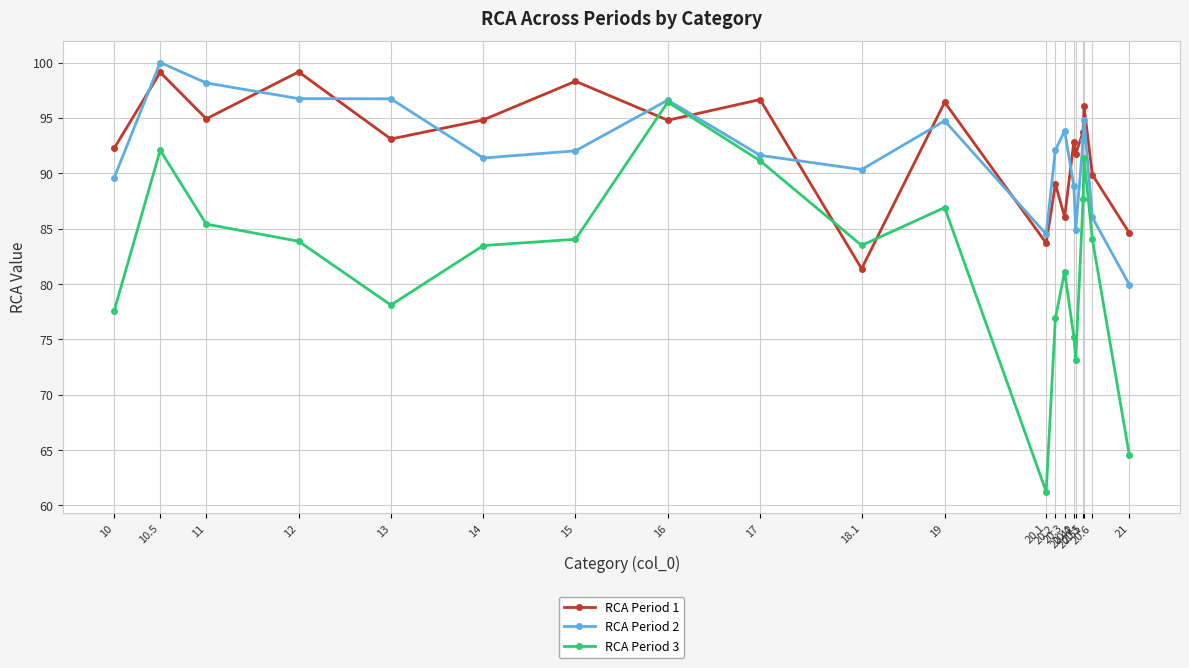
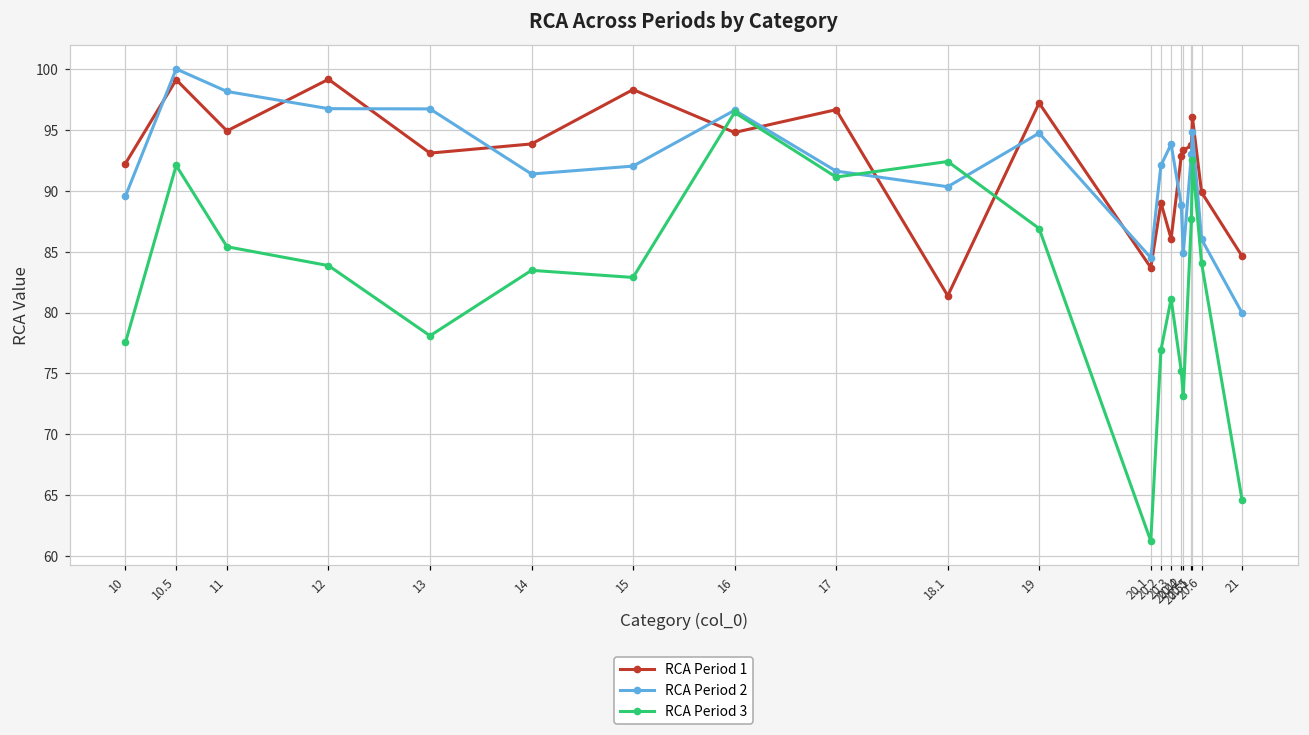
  {
    "RCA Period 1": {
      "10": 92.2,
      "10.5": 99.1,
      "11": 94.9,
      "12": 99.2,
      "13": 93.1,
-     "14": 94.8,
+     "14": 93.8,
      "15": 98.3,
      "16": 94.8,
      "17": 96.7,
      "18.1": 81.4,
-     "19": 96.4,
+     "19": 97.2,
      "20.1": 83.7,
      "20.2": 89.0,
      "20.3": 86.1,
      "20.4": 92.9,
-     "20.42": 91.8,
+     "20.42": 93.3,
      "20.5": 93.7,
      "20.51": 96.0,
      "20.6": 89.9,
      "21": 84.6
    },
    "RCA Period 2": {
      "10": 89.6,
      "10.5": 100.0,
      "11": 98.2,
      "12": 96.7,
      "13": 96.7,
      "14": 91.4,
      "15": 92.0,
      "17": 91.6,
      "18.1": 90.3,
      "19": 94.7,
      "20.1": 84.5,
      "20.2": 92.1,
      "20.3": 93.8,
      "20.4": 88.8,
      "20.42": 84.8,
      "20.5": 93.0,
      "20.51": 94.8,
      "20.6": 86.0,
      "21": 79.9
    },
    "RCA Period 3": {
      "10": 77.5,
      "10.5": 92.1,
      "11": 85.4,
      "12": 83.9,
      "13": 78.1,
      "14": 83.5,
-     "15": 84.0,
+     "15": 82.9,
      "17": 91.1,
-     "18.1": 83.5,
+     "18.1": 92.4,
      "19": 86.9,
      "20.1": 61.2,
      "20.2": 76.9,
      "20.3": 81.1,
      "20.4": 75.2,
      "20.42": 73.2,
      "20.5": 87.7,
-     "20.51": 91.3,
+     "20.51": 92.5,
      "20.6": 84.1,
      "21": 64.6
    }
  }
